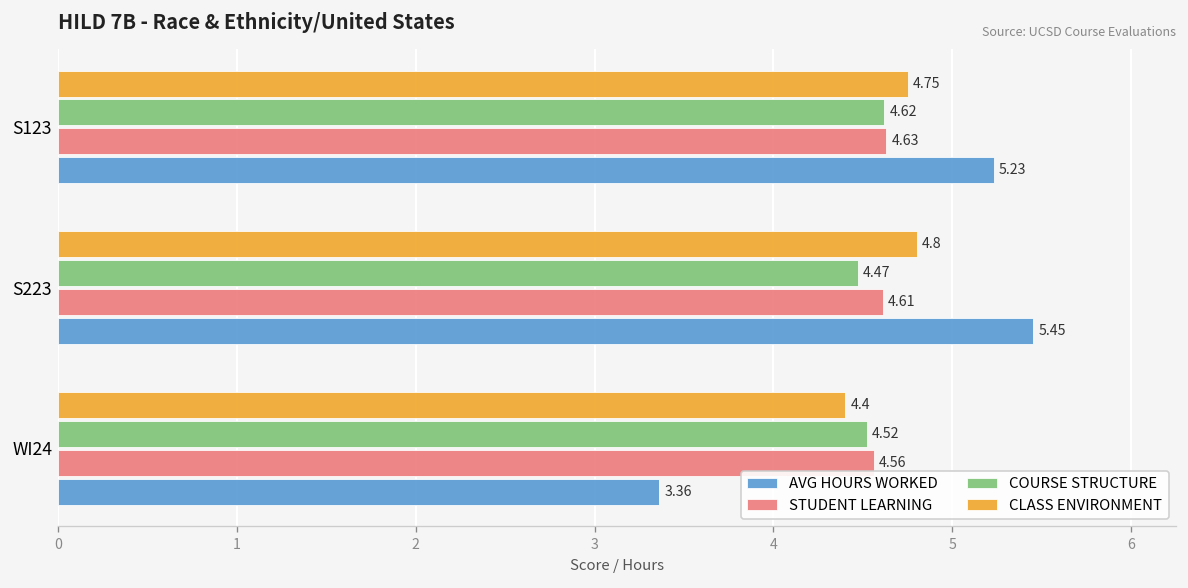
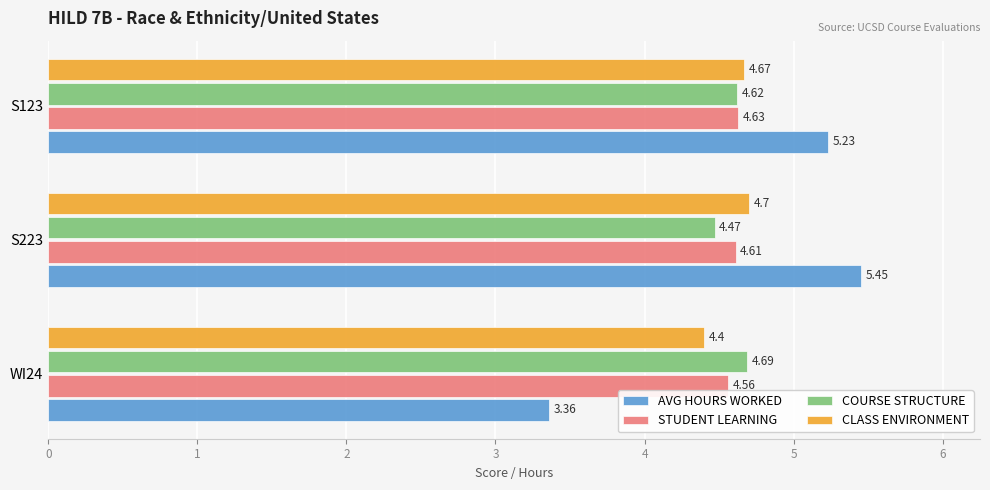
  {
    "AVG HOURS WORKED": {
      "S123": 5.23,
      "S223": 5.45,
      "WI24": 3.36
    },
    "STUDENT LEARNING": {
      "S123": 4.63,
      "S223": 4.61
    },
    "COURSE STRUCTURE": {
      "S123": 4.62,
      "S223": 4.47,
-     "WI24": 4.52
+     "WI24": 4.69
    },
    "CLASS ENVIRONMENT": {
-     "S123": 4.75,
-     "S223": 4.8,
+     "S123": 4.67,
+     "S223": 4.7,
      "WI24": 4.4
    }
  }
